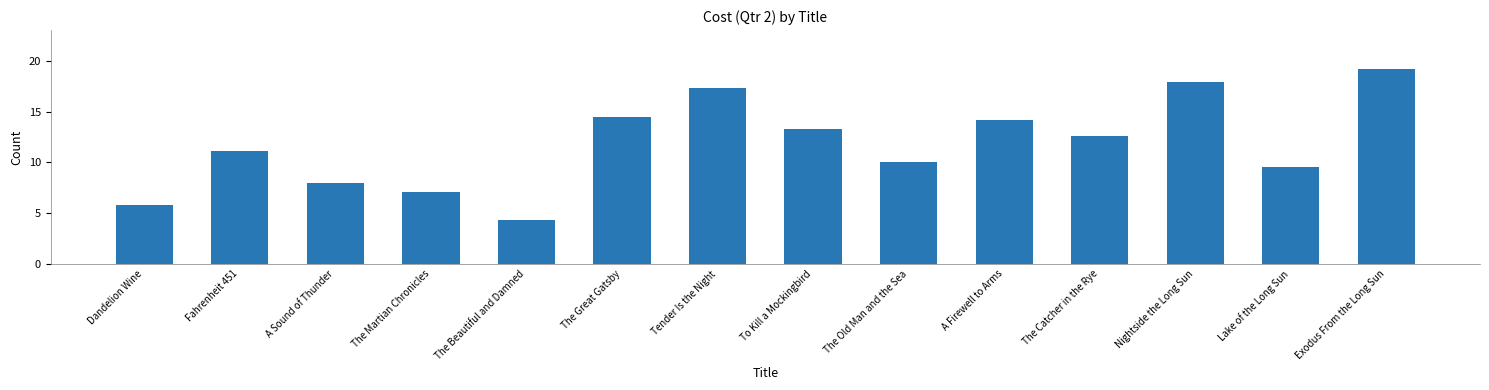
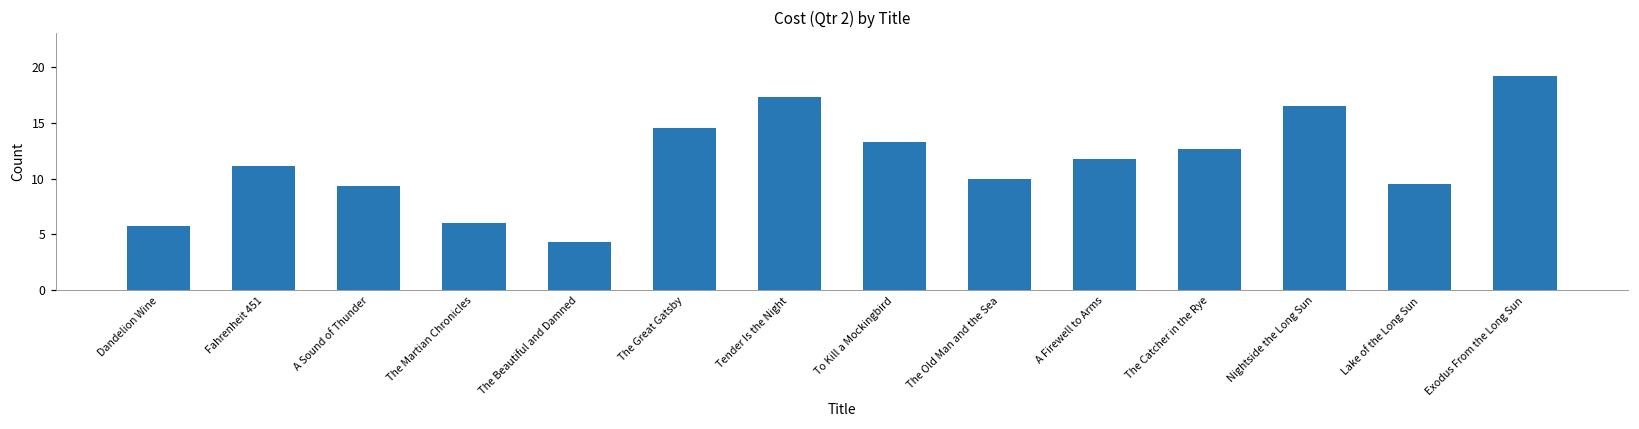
  {
    "Dandelion Wine": 5.8,
    "Fahrenheit 451": 11.1,
-   "A Sound of Thunder": 8.0,
-   "The Martian Chronicles": 7.1,
+   "A Sound of Thunder": 9.3,
+   "The Martian Chronicles": 6.0,
    "The Beautiful and Damned": 4.3,
    "The Great Gatsby": 14.5,
    "Tender Is the Night": 17.3,
    "To Kill a Mockingbird": 13.3,
    "The Old Man and the Sea": 10.0,
-   "A Firewell to Arms": 14.2,
+   "A Firewell to Arms": 11.8,
    "The Catcher in the Rye": 12.6,
-   "Nightside the Long Sun": 17.9,
+   "Nightside the Long Sun": 16.5,
    "Lake of the Long Sun": 9.5,
    "Exodus From the Long Sun": 19.2
  }
